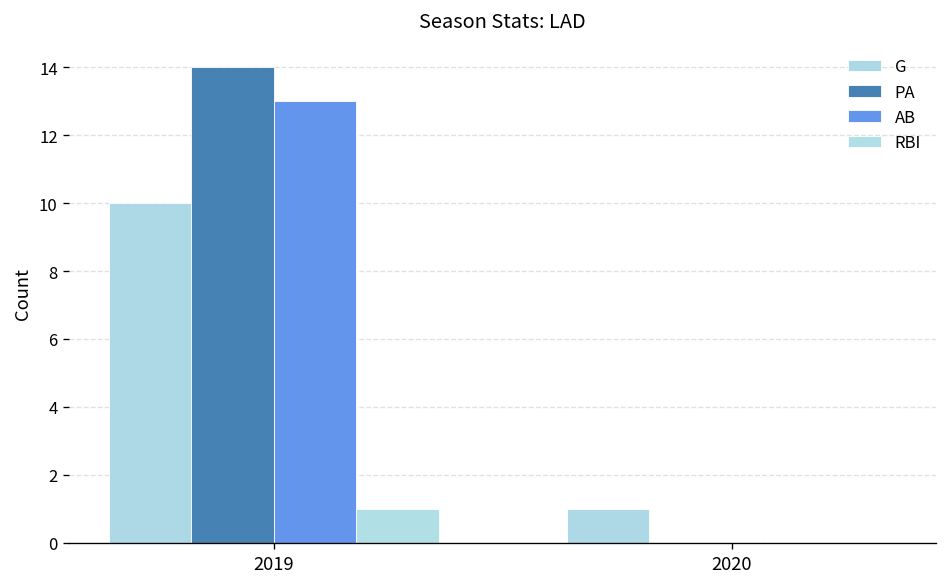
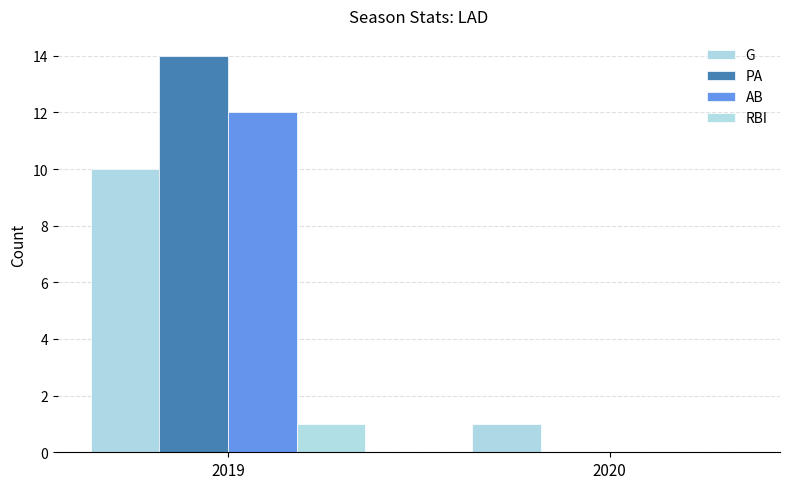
  {
    "PA": {
      "2019": 14,
      "2020": 0
    },
    "AB": {
-     "2019": 13,
+     "2019": 12,
      "2020": 0
    }
  }
